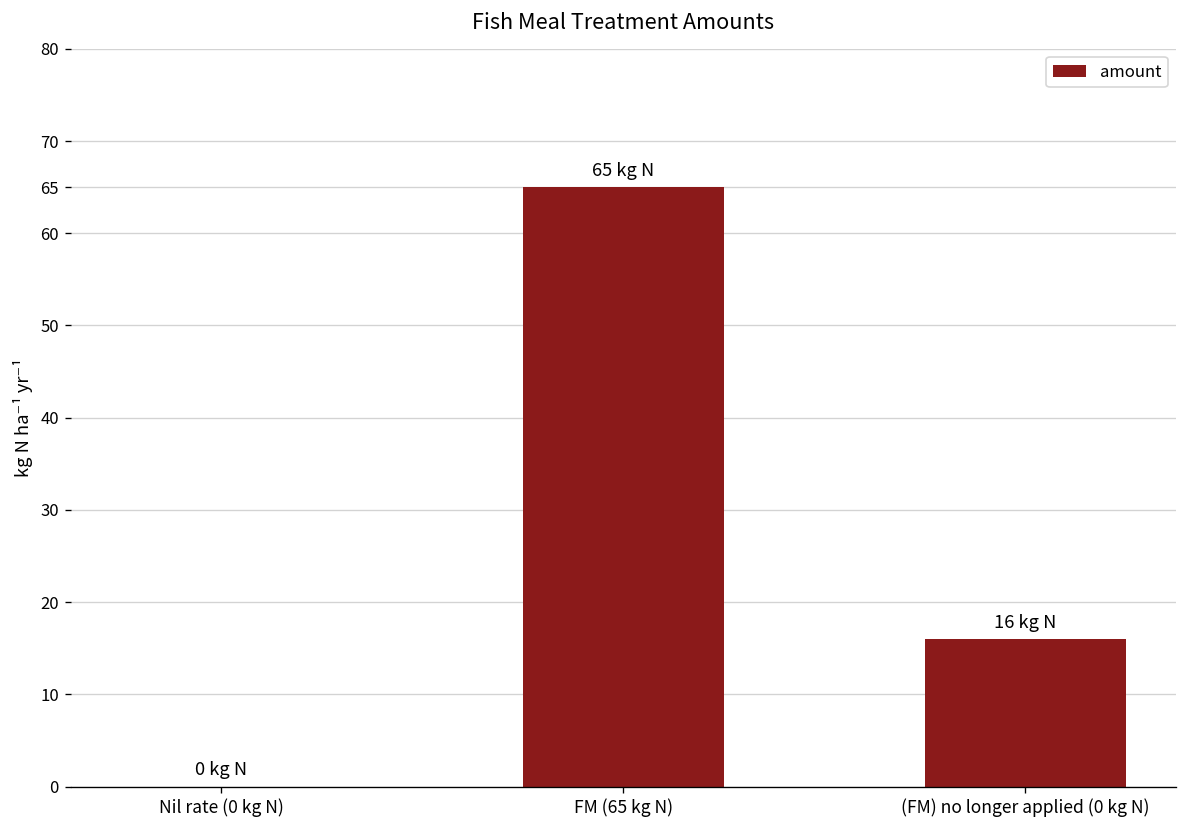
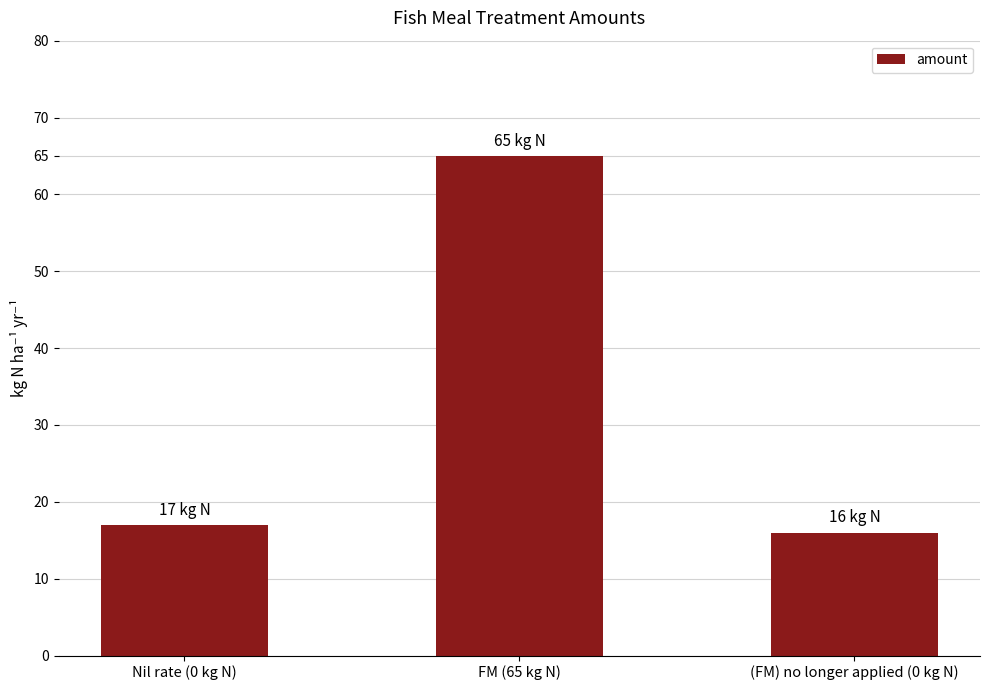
  {
-   "Nil rate (0 kg N)": 0,
+   "Nil rate (0 kg N)": 17,
    "FM (65 kg N)": 65,
    "(FM) no longer applied (0 kg N)": 16
  }
